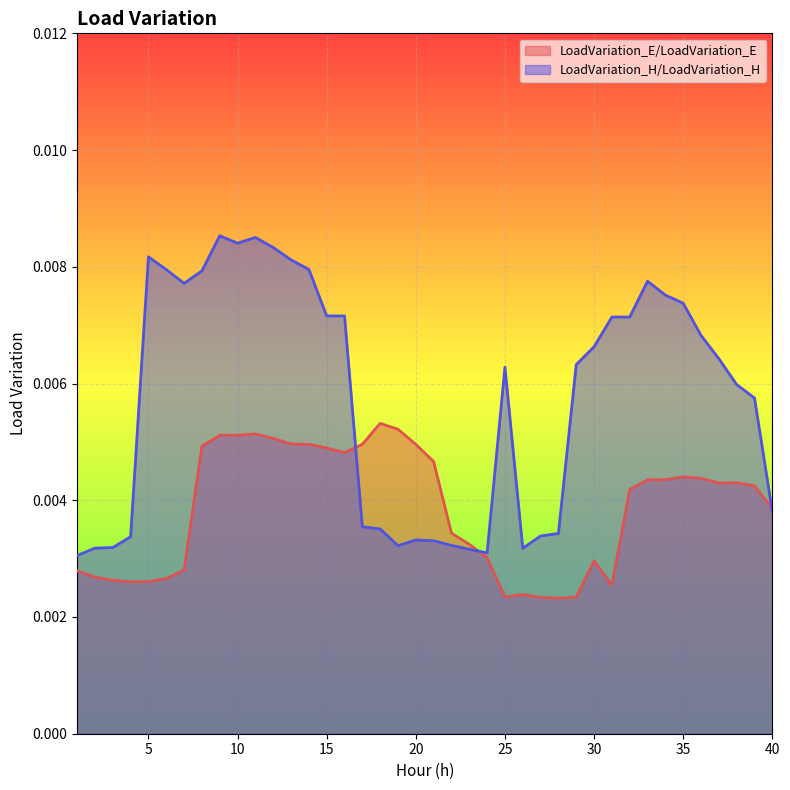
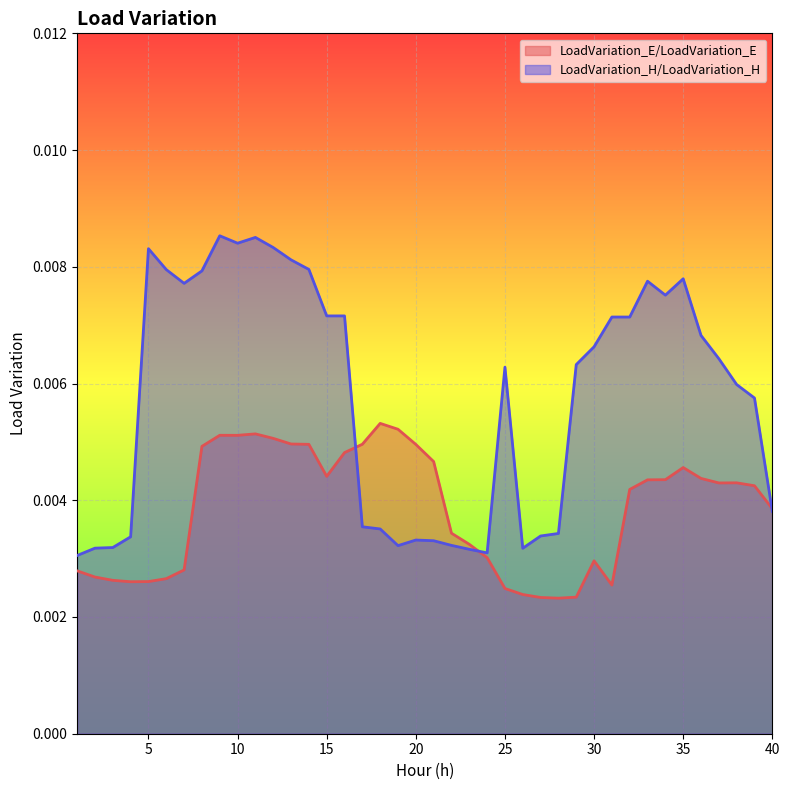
  {
    "LoadVariation_E/LoadVariation_E": {
      "5": 0.0026,
      "10": 0.0051,
-     "15": 0.0049,
+     "15": 0.0044,
      "20": 0.0050,
-     "25": 0.0023,
+     "25": 0.0025,
      "30": 0.0030,
-     "35": 0.0044,
+     "35": 0.0046,
      "40": 0.0039
    },
    "LoadVariation_H/LoadVariation_H": {
-     "5": 0.0082,
+     "5": 0.0083,
      "10": 0.0084,
      "15": 0.0072,
      "20": 0.0033,
      "25": 0.0063,
      "30": 0.0066,
-     "35": 0.0074,
+     "35": 0.0078,
      "40": 0.0038
    }
  }
